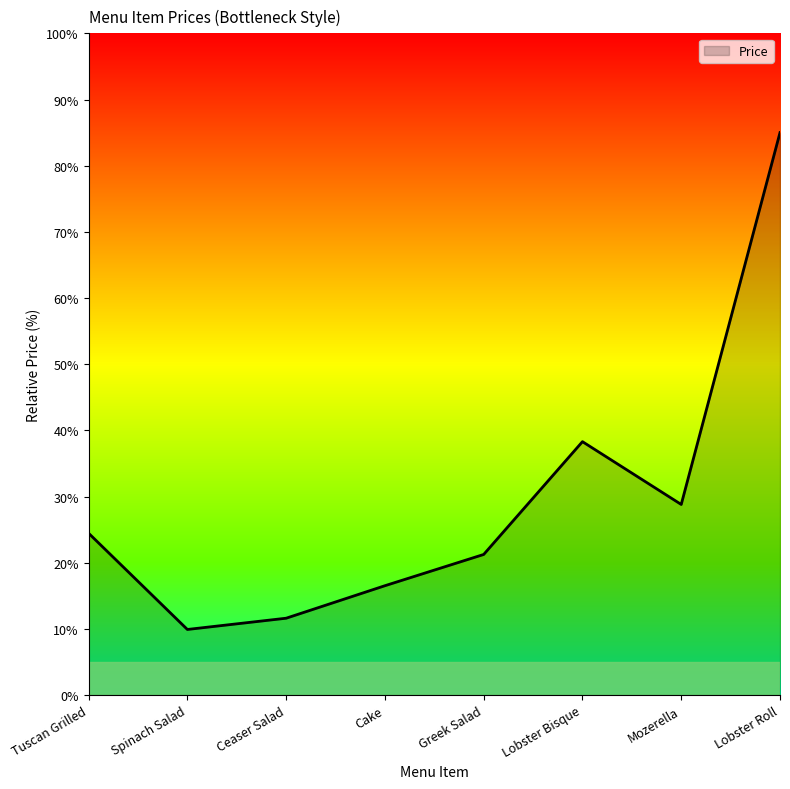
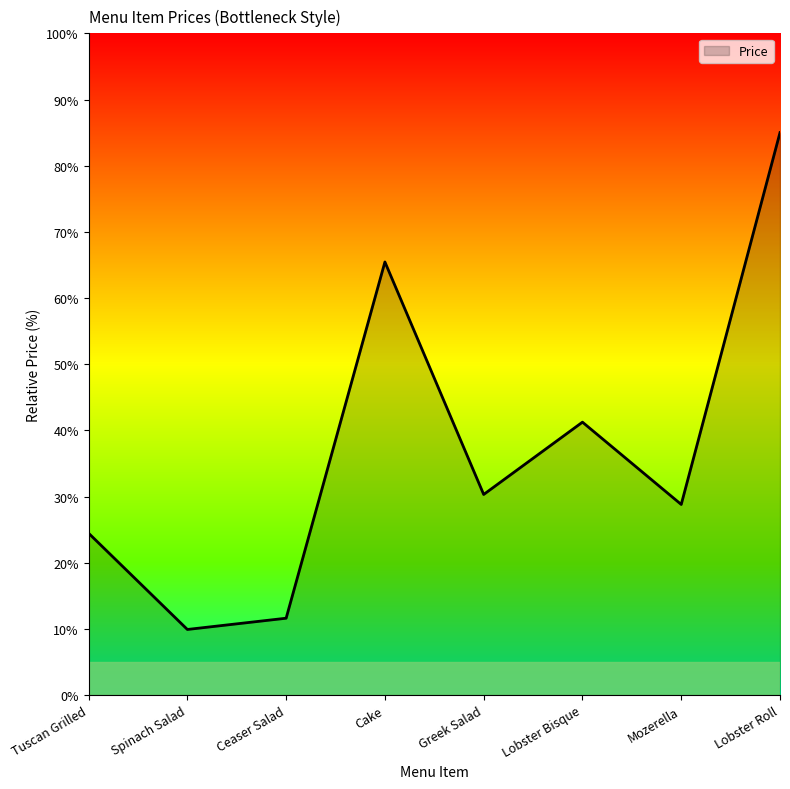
  {
    "Tuscan Grilled": "24%",
    "Spinach Salad": "10%",
    "Ceaser Salad": "12%",
-   "Cake": "17%",
-   "Greek Salad": "21%",
-   "Lobster Bisque": "38%",
+   "Cake": "65%",
+   "Greek Salad": "30%",
+   "Lobster Bisque": "41%",
    "Mozerella": "29%",
    "Lobster Roll": "85%"
  }
